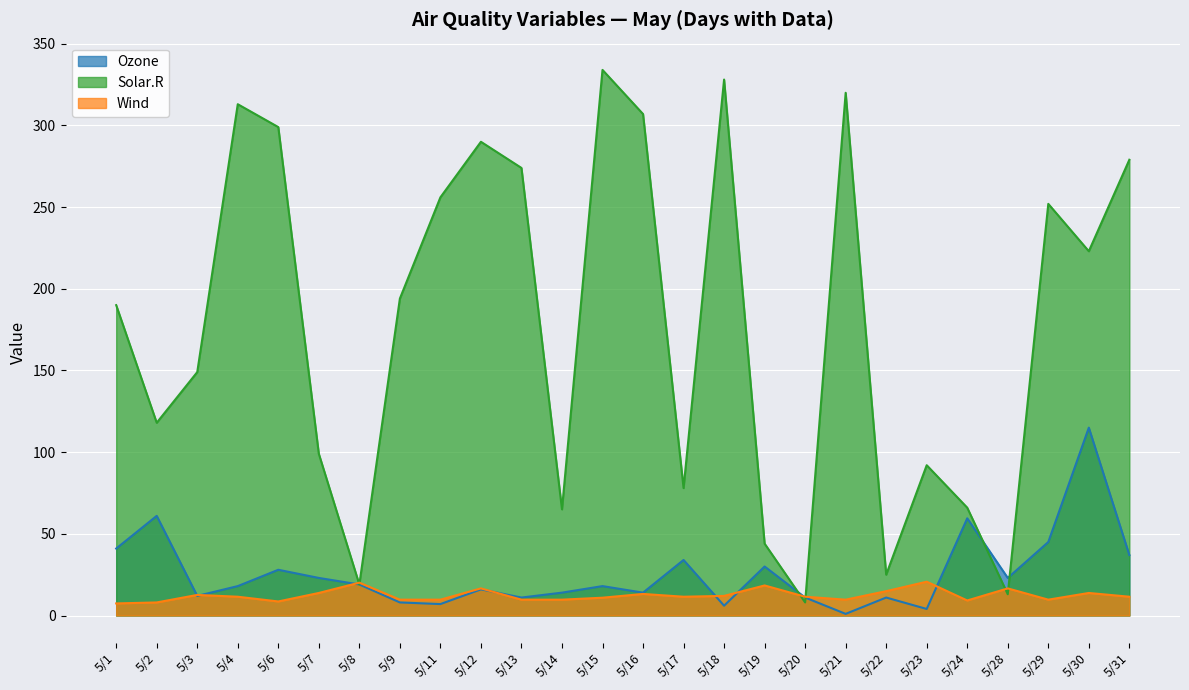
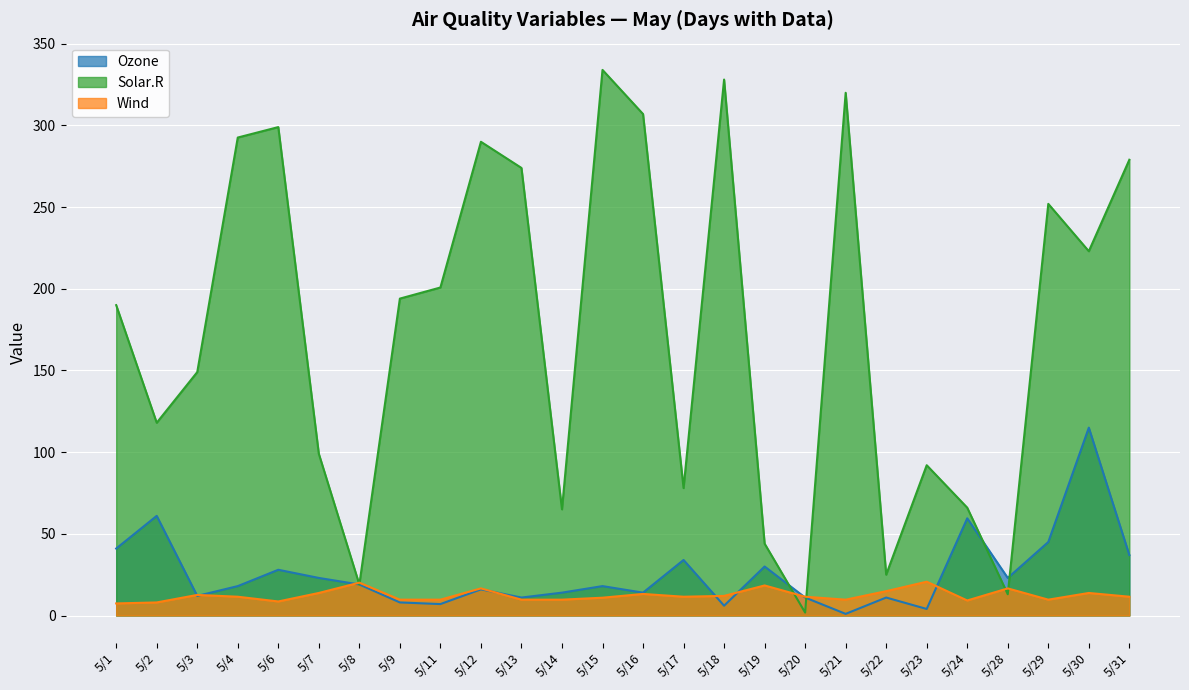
  {
    "Ozone": {
      "5/1": 41,
      "5/2": 61,
      "5/4": 18,
      "5/6": 28,
      "5/7": 23,
      "5/9": 8,
      "5/11": 7,
      "5/14": 14,
      "5/15": 18,
      "5/17": 34,
      "5/18": 6,
      "5/19": 30,
      "5/21": 1,
      "5/22": 11,
      "5/23": 4,
      "5/24": 60,
      "5/28": 23,
      "5/29": 45,
      "5/30": 115,
      "5/31": 37
    },
    "Solar.R": {
      "5/1": 190,
      "5/2": 118,
      "5/3": 149,
-     "5/4": 313,
+     "5/4": 293,
      "5/6": 299,
      "5/7": 99,
      "5/9": 194,
-     "5/11": 256,
+     "5/11": 201,
      "5/12": 290,
      "5/13": 274,
      "5/14": 65,
      "5/15": 334,
      "5/16": 307,
      "5/17": 78,
      "5/18": 328,
      "5/19": 44,
-     "5/20": 8,
+     "5/20": 2,
      "5/21": 320,
      "5/22": 25,
      "5/23": 92,
      "5/24": 66,
      "5/28": 13,
      "5/29": 252,
      "5/30": 223,
      "5/31": 279
    },
    "Wind": {
      "5/1": 7,
      "5/2": 8,
      "5/4": 12,
      "5/6": 9,
      "5/7": 14,
      "5/9": 10,
      "5/11": 10,
      "5/14": 10,
      "5/15": 11,
      "5/17": 12,
      "5/18": 12,
      "5/19": 18,
      "5/21": 10,
      "5/22": 15,
      "5/23": 21,
      "5/24": 9,
      "5/28": 17,
      "5/29": 10,
      "5/30": 14,
      "5/31": 12
    }
  }
